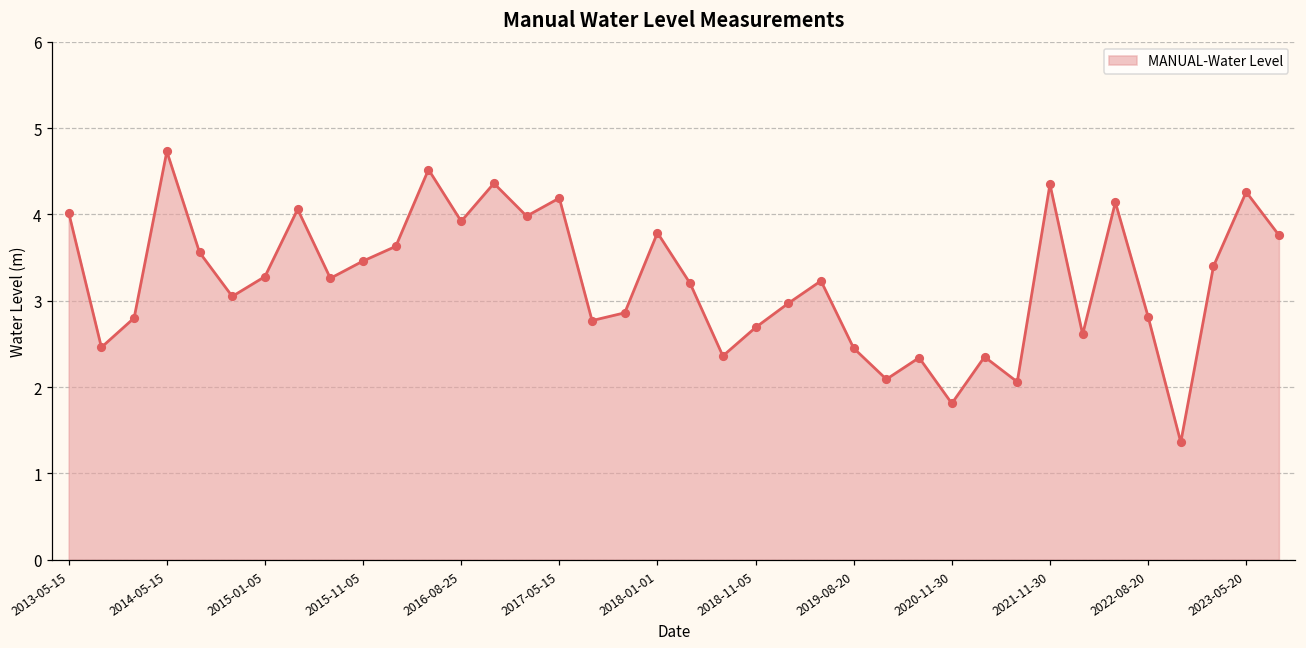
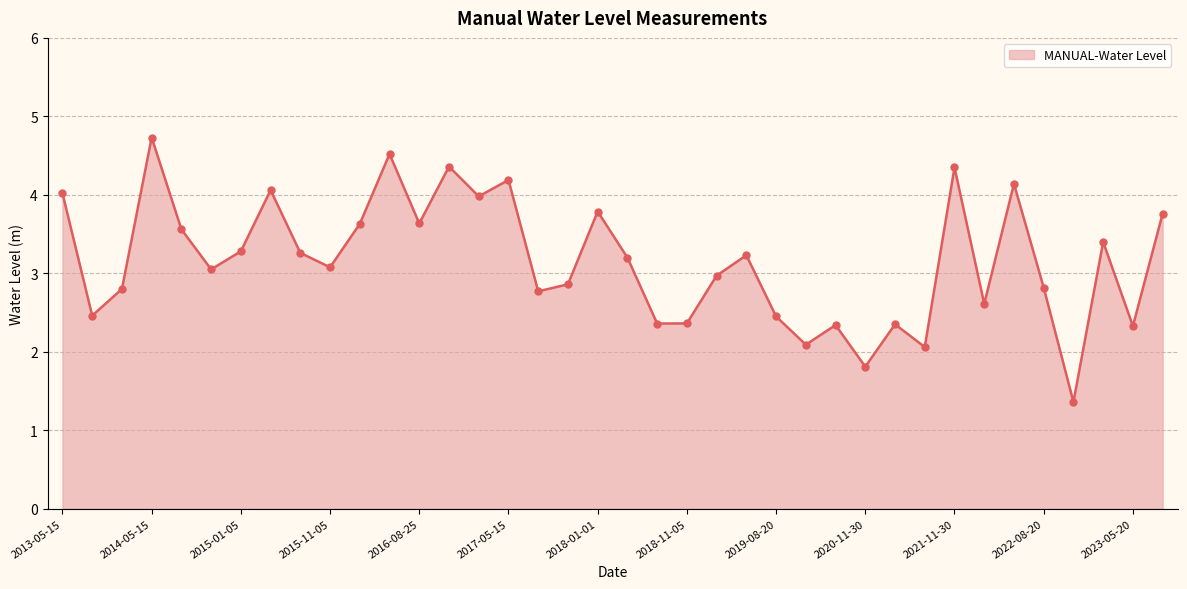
  {
    "2013-05-15": 4.0,
    "2014-05-15": 4.7,
    "2015-01-05": 3.3,
-   "2015-11-05": 3.5,
-   "2016-08-25": 3.9,
+   "2015-11-05": 3.1,
+   "2016-08-25": 3.6,
    "2017-05-15": 4.2,
    "2018-01-01": 3.8,
-   "2018-11-05": 2.7,
+   "2018-11-05": 2.4,
    "2019-08-20": 2.5,
    "2020-11-30": 1.8,
    "2021-11-30": 4.3,
    "2022-08-20": 2.8,
-   "2023-05-20": 4.3
+   "2023-05-20": 2.3
  }
